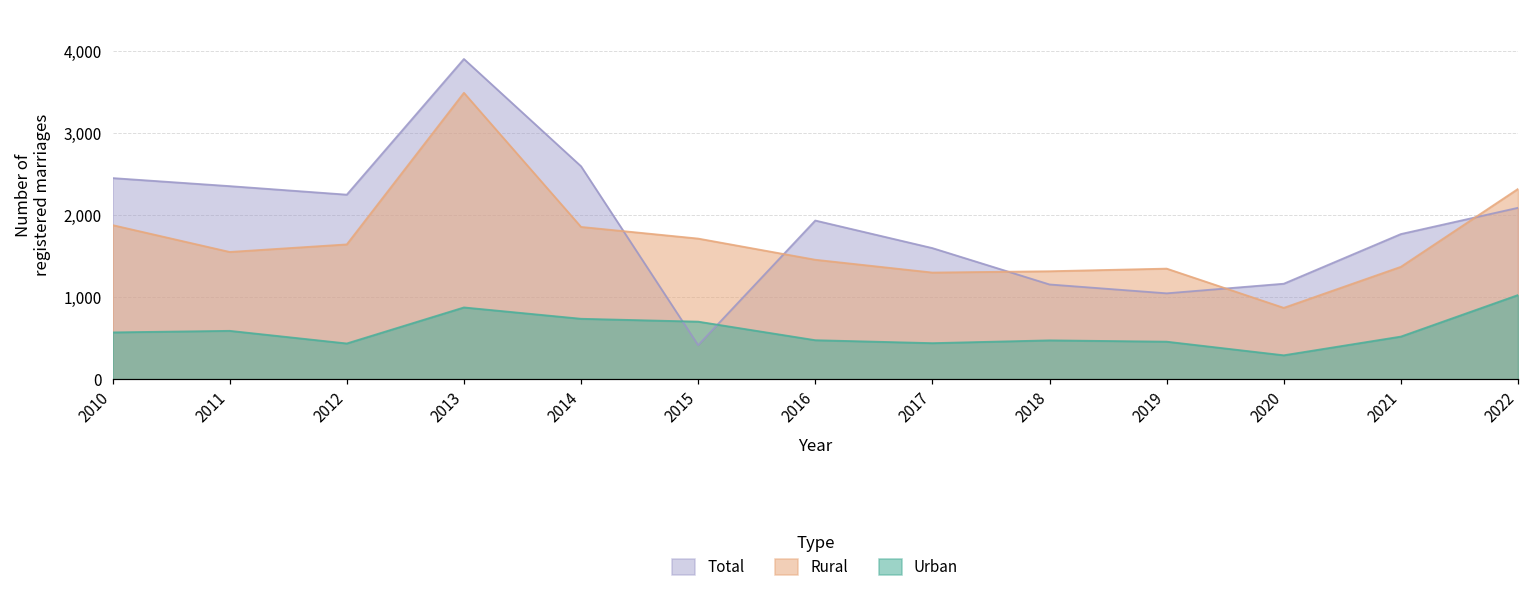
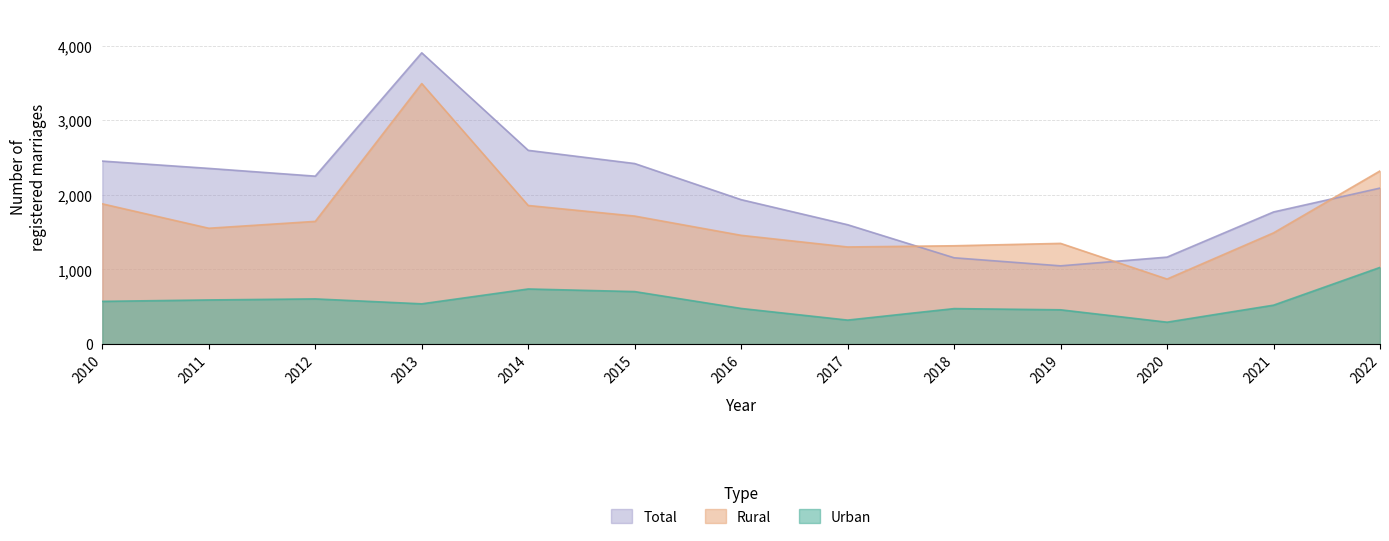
  {
    "Total": {
      "2010": "2,500",
      "2011": "2,400",
      "2012": "2,300",
      "2013": "3,900",
      "2014": "2,600",
-     "2015": "400",
+     "2015": "2,400",
      "2016": "1,900",
      "2017": "1,600",
      "2018": "1,200",
      "2019": "1,000",
      "2020": "1,200",
      "2021": "1,800",
      "2022": "2,100"
    },
    "Rural": {
      "2010": "1,900",
      "2011": "1,600",
      "2012": "1,600",
      "2013": "3,500",
      "2014": "1,900",
      "2015": "1,700",
      "2016": "1,500",
      "2017": "1,300",
      "2018": "1,300",
      "2019": "1,400",
      "2020": "900",
-     "2021": "1,400",
+     "2021": "1,500",
      "2022": "2,300"
    },
    "Urban": {
      "2010": "600",
      "2011": "600",
-     "2012": "400",
-     "2013": "900",
+     "2012": "600",
+     "2013": "500",
      "2014": "700",
      "2015": "700",
      "2016": "500",
-     "2017": "400",
+     "2017": "300",
      "2018": "500",
      "2019": "500",
      "2020": "300",
      "2021": "500",
      "2022": "1,000"
    }
  }
